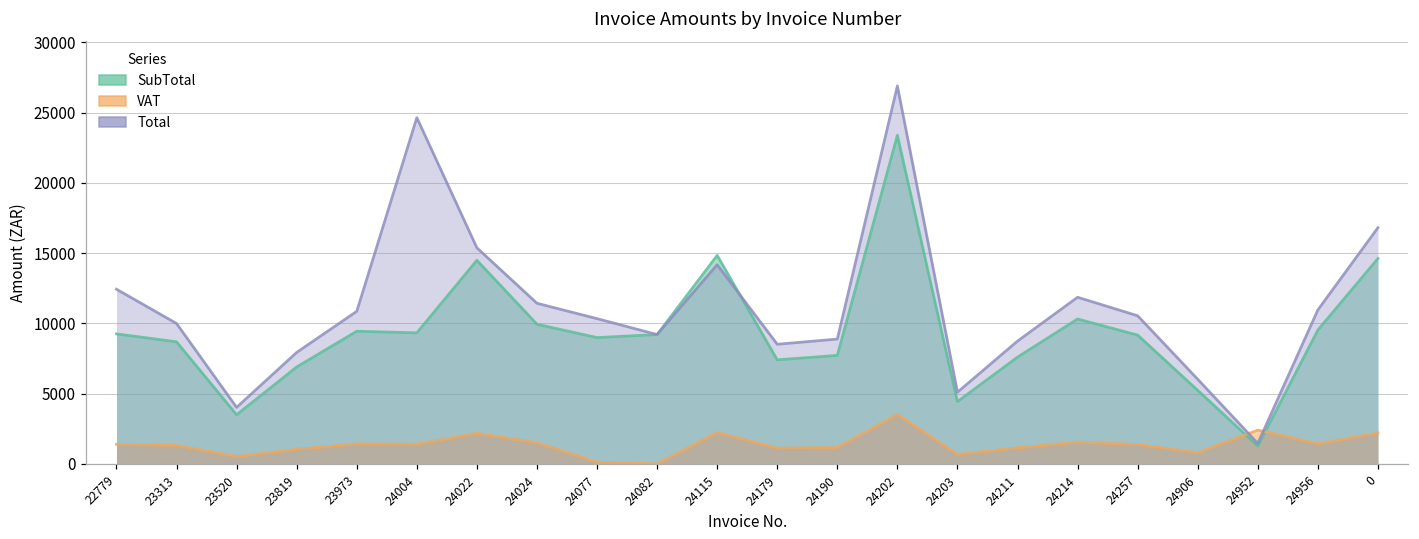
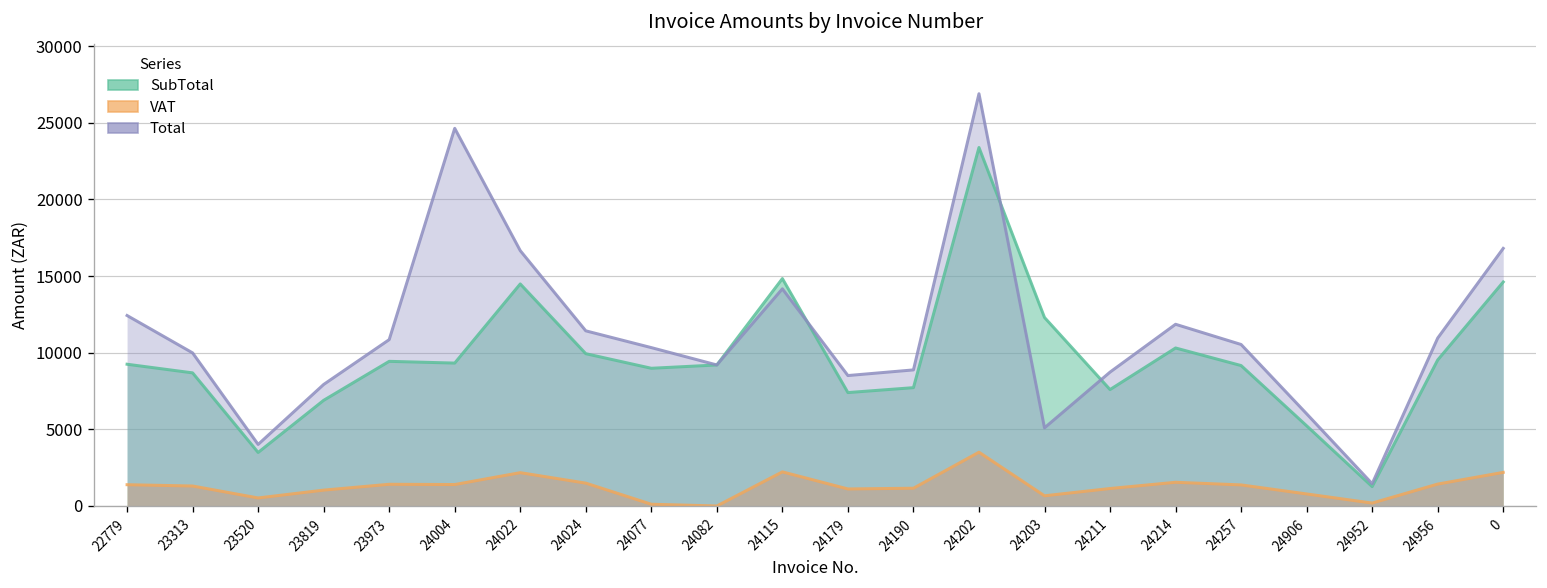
  {
    "SubTotal": {
      "22779": 9200,
      "23313": 8700,
      "23520": 3500,
      "23819": 6900,
      "23973": 9400,
      "24004": 9300,
      "24022": 14500,
      "24024": 9900,
      "24077": 9000,
      "24115": 14800,
      "24179": 7400,
      "24190": 7700,
      "24202": 23400,
-     "24203": 4400,
+     "24203": 12300,
      "24211": 7600,
      "24214": 10300,
      "24257": 9200,
      "24906": 5200,
      "24956": 9500,
      "0": 14600
    },
    "VAT": {
      "22779": 1400,
      "23313": 1300,
      "23520": 500,
      "23819": 1000,
      "23973": 1400,
      "24004": 1400,
      "24022": 2200,
      "24024": 1500,
      "24077": 100,
      "24082": 0,
      "24115": 2200,
      "24179": 1100,
      "24190": 1200,
      "24202": 3500,
      "24203": 700,
      "24211": 1100,
      "24214": 1500,
      "24257": 1400,
      "24906": 800,
-     "24952": 2400,
+     "24952": 200,
      "24956": 1400,
      "0": 2200
    },
    "Total": {
      "22779": 12400,
      "23313": 10000,
      "23520": 4000,
      "23819": 7900,
      "23973": 10900,
      "24004": 24600,
-     "24022": 15400,
+     "24022": 16700,
      "24024": 11400,
      "24077": 10300,
      "24115": 14200,
      "24179": 8500,
      "24190": 8900,
      "24202": 26900,
      "24203": 5100,
      "24211": 8700,
      "24214": 11900,
      "24257": 10500,
      "24906": 6000,
      "24956": 11000,
      "0": 16800
    }
  }
